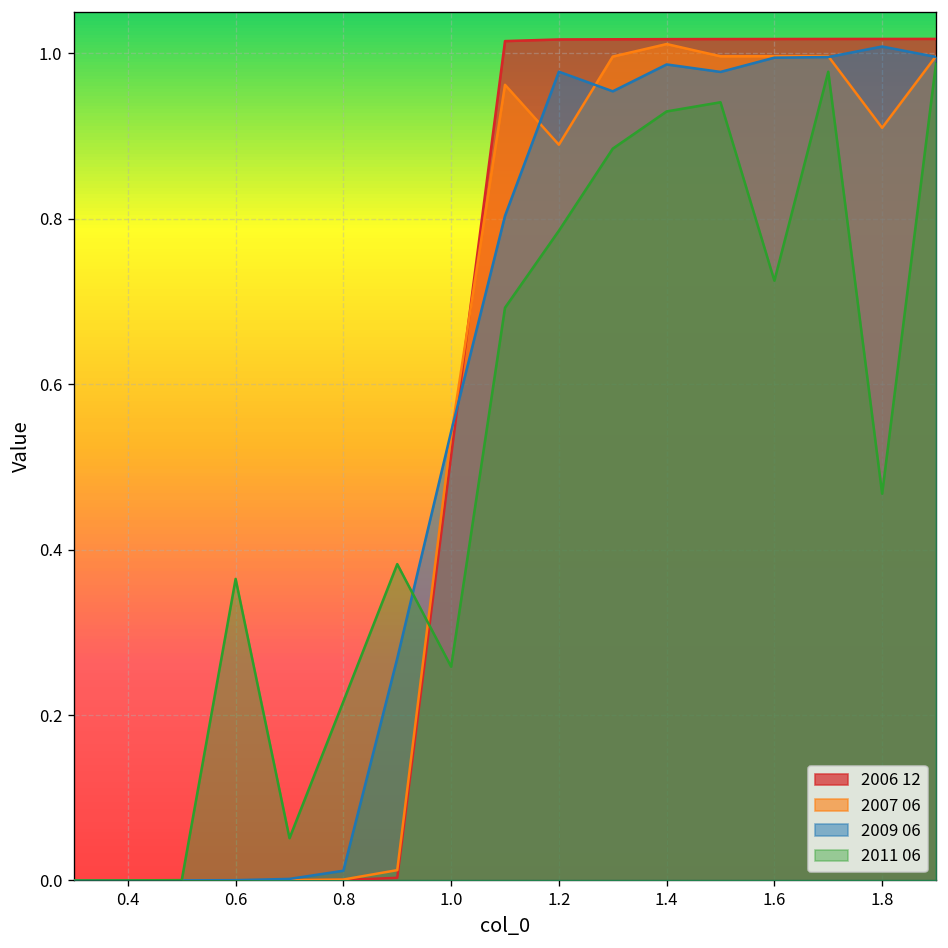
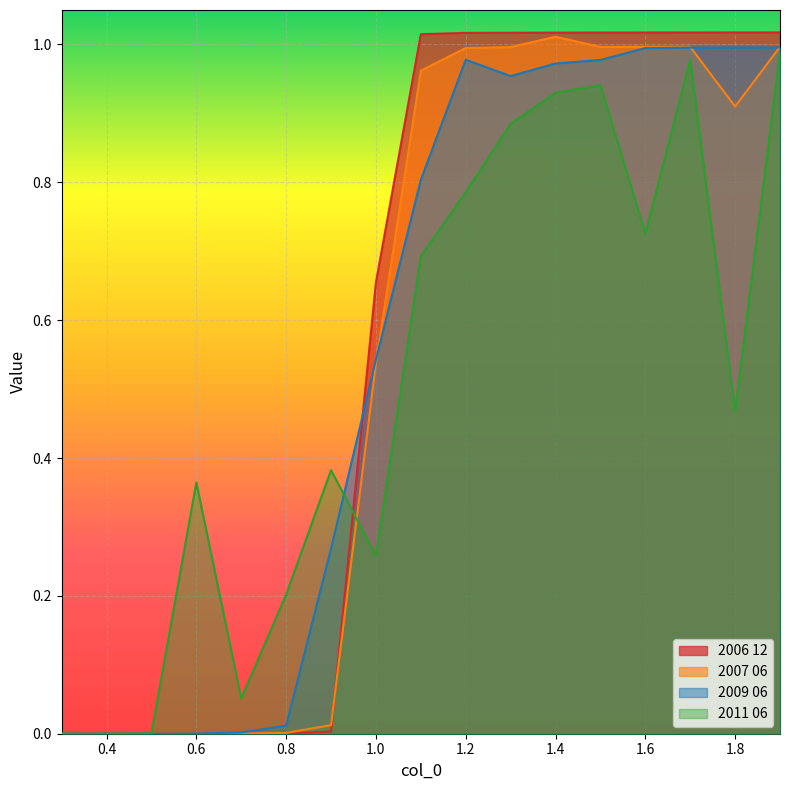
  {
    "2006 12": {
-     "1.0": 0.51,
+     "1.0": 0.65,
      "1.2": 1.02,
      "1.4": 1.02,
      "1.6": 1.02,
      "1.8": 1.02
    },
    "2007 06": {
      "1.0": 0.54,
-     "1.2": 0.89,
+     "1.2": 0.99,
      "1.4": 1.01,
      "1.8": 0.91
    },
    "2009 06": {
      "0.8": 0.01,
      "1.0": 0.54,
      "1.2": 0.98,
-     "1.4": 0.99,
-     "1.8": 1.01
+     "1.4": 0.97,
+     "1.8": 1.00
    },
    "2011 06": {
      "0.6": 0.36,
-     "0.8": 0.22,
+     "0.8": 0.20,
      "1.0": 0.26,
      "1.2": 0.79,
      "1.4": 0.93,
      "1.6": 0.73,
      "1.8": 0.47
    }
  }
